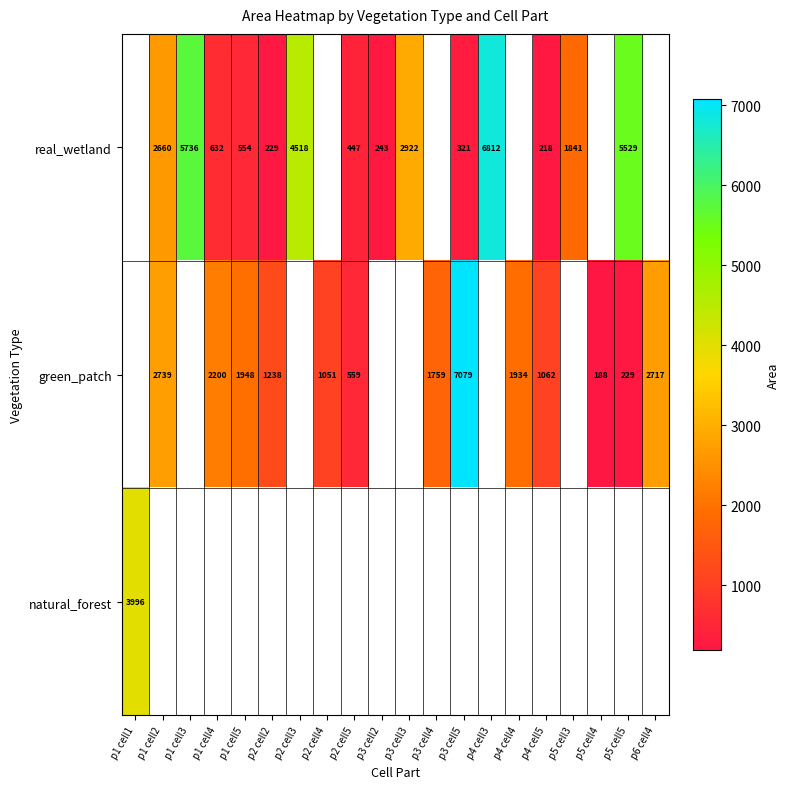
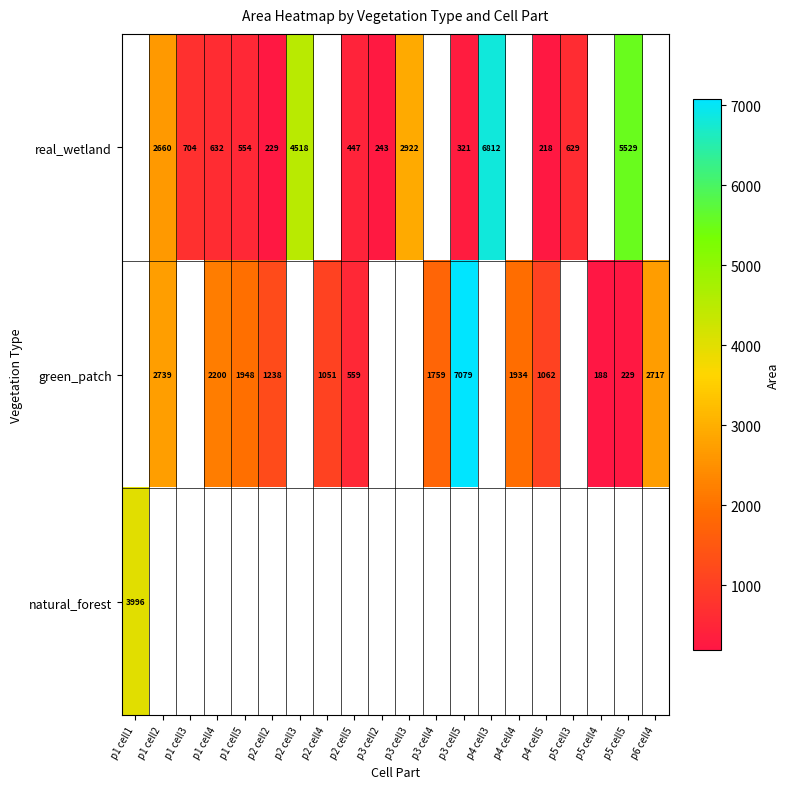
  {
    "real_wetland": {
      "p1 cell2": 2660,
-     "p1 cell3": 5736,
+     "p1 cell3": 704,
      "p1 cell4": 632,
      "p1 cell5": 554,
      "p2 cell2": 229,
      "p2 cell3": 4518,
      "p2 cell5": 447,
      "p3 cell2": 243,
      "p3 cell3": 2922,
      "p3 cell5": 321,
      "p4 cell3": 6812,
      "p4 cell5": 218,
-     "p5 cell3": 1841,
+     "p5 cell3": 629,
      "p5 cell5": 5529
    },
    "green_patch": {
      "p1 cell2": 2739,
      "p1 cell4": 2200,
      "p1 cell5": 1948,
      "p2 cell2": 1238,
      "p2 cell4": 1051,
      "p2 cell5": 559,
      "p3 cell4": 1759,
      "p3 cell5": 7079,
      "p4 cell4": 1934,
      "p4 cell5": 1062,
      "p5 cell4": 188,
      "p5 cell5": 229,
      "p6 cell4": 2717
    },
    "natural_forest": {
      "p1 cell1": 3996
    }
  }
